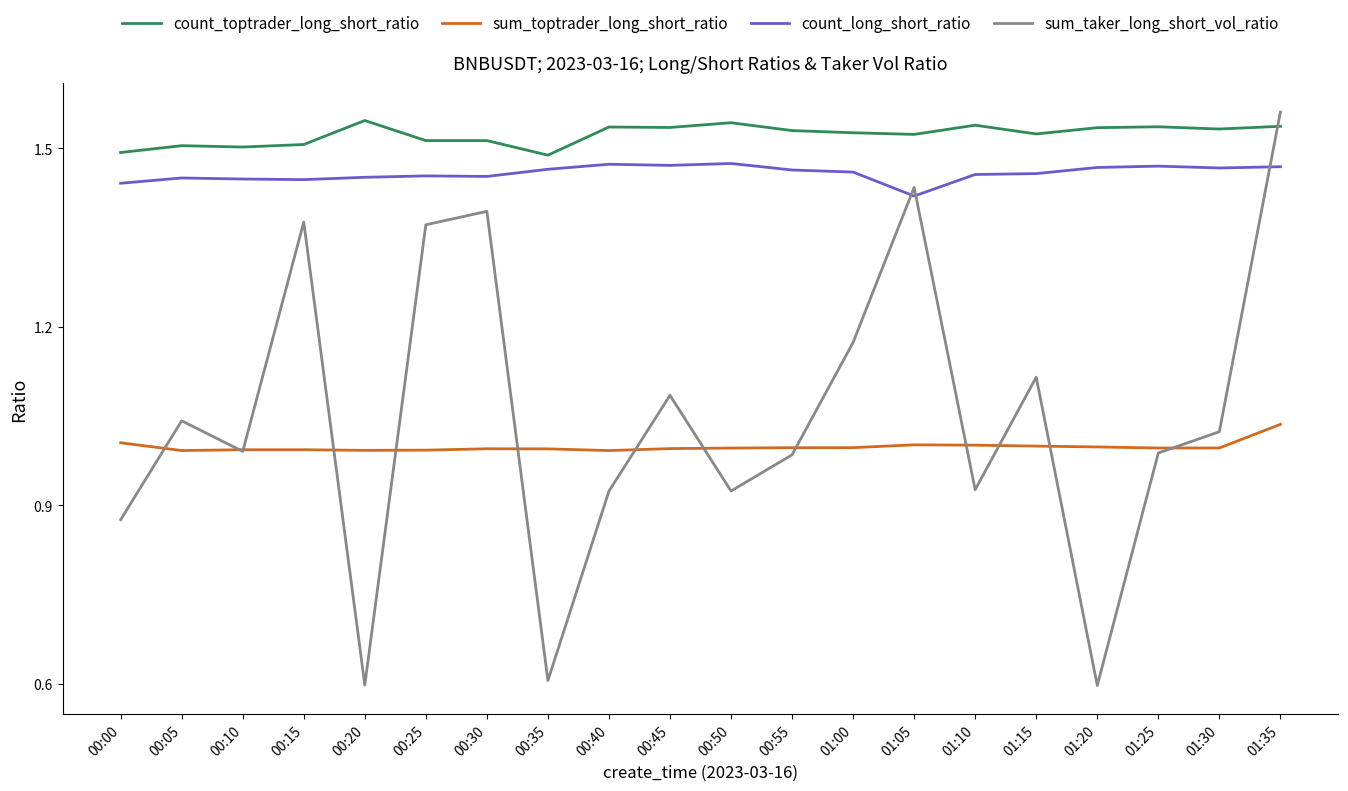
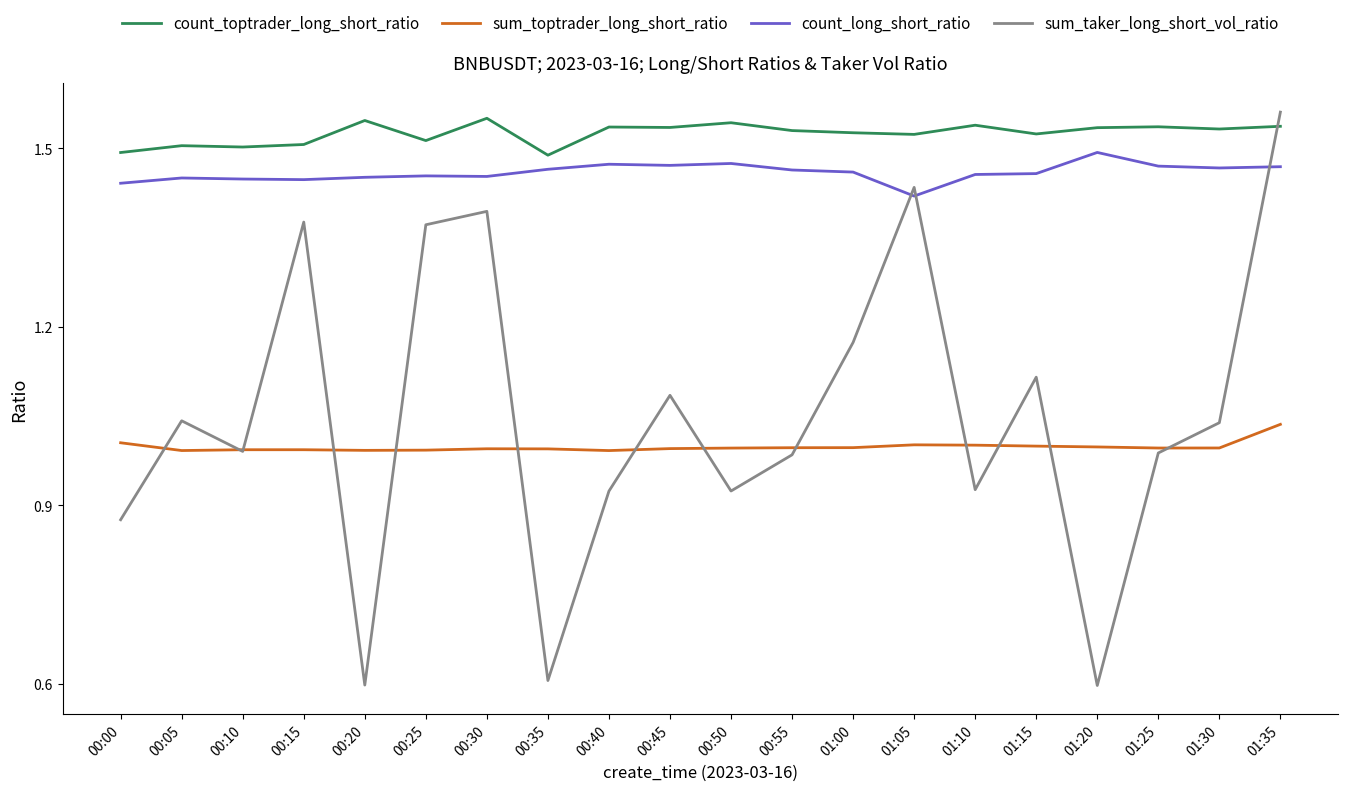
  {
    "count_toptrader_long_short_ratio": {
      "00:00": 1.49,
      "00:05": 1.50,
      "00:10": 1.50,
      "00:15": 1.51,
      "00:20": 1.55,
      "00:25": 1.51,
-     "00:30": 1.51,
+     "00:30": 1.55,
      "00:35": 1.49,
      "00:40": 1.54,
      "00:45": 1.53,
      "00:50": 1.54,
      "00:55": 1.53,
      "01:00": 1.53,
      "01:05": 1.52,
      "01:10": 1.54,
      "01:15": 1.52,
      "01:20": 1.53,
      "01:25": 1.54,
      "01:30": 1.53,
      "01:35": 1.54
    },
    "sum_toptrader_long_short_ratio": {
      "00:00": 1.01,
      "00:05": 0.99,
      "00:15": 0.99,
      "00:20": 0.99,
      "00:25": 0.99,
      "00:30": 0.99,
      "00:35": 0.99,
      "00:40": 0.99,
      "00:45": 1.00,
      "00:50": 1.00,
      "00:55": 1.00,
      "01:00": 1.00,
      "01:05": 1.00,
      "01:10": 1.00,
      "01:15": 1.00,
      "01:20": 1.00,
      "01:25": 1.00,
      "01:30": 1.00,
      "01:35": 1.04
    },
    "count_long_short_ratio": {
      "00:00": 1.44,
      "00:05": 1.45,
      "00:10": 1.45,
      "00:15": 1.45,
      "00:20": 1.45,
      "00:25": 1.45,
      "00:30": 1.45,
      "00:35": 1.46,
      "00:40": 1.47,
      "00:45": 1.47,
      "00:50": 1.47,
      "00:55": 1.46,
      "01:00": 1.46,
      "01:05": 1.42,
      "01:10": 1.46,
      "01:15": 1.46,
-     "01:20": 1.47,
+     "01:20": 1.49,
      "01:25": 1.47,
      "01:30": 1.47,
      "01:35": 1.47
    },
    "sum_taker_long_short_vol_ratio": {
      "00:00": 0.88,
      "00:05": 1.04,
      "00:15": 1.38,
      "00:20": 0.60,
      "00:25": 1.37,
      "00:30": 1.39,
      "00:35": 0.61,
      "00:40": 0.92,
      "00:45": 1.08,
      "00:50": 0.92,
      "00:55": 0.98,
      "01:00": 1.17,
      "01:05": 1.43,
      "01:10": 0.93,
      "01:15": 1.12,
      "01:20": 0.60,
      "01:25": 0.99,
-     "01:30": 1.02,
+     "01:30": 1.04,
      "01:35": 1.56
    }
  }
